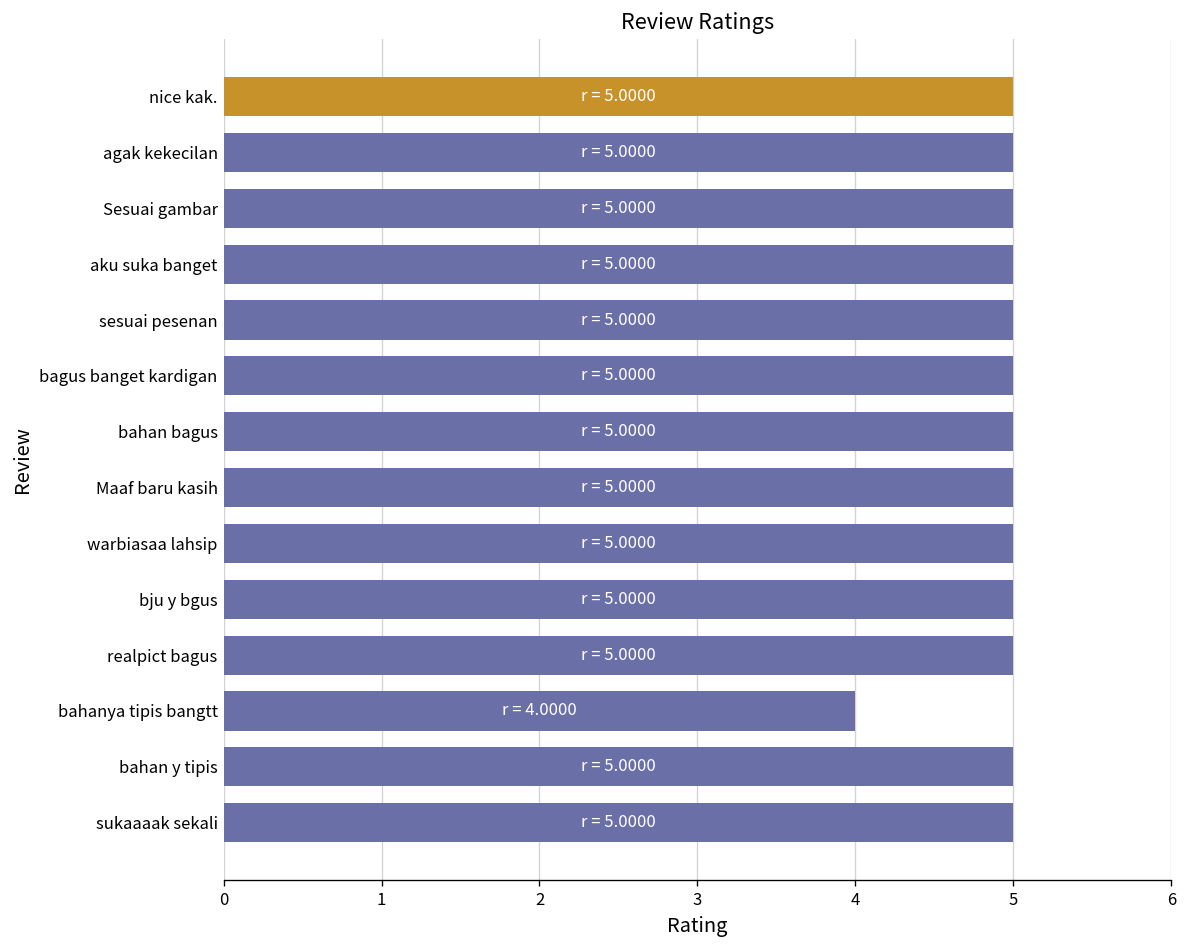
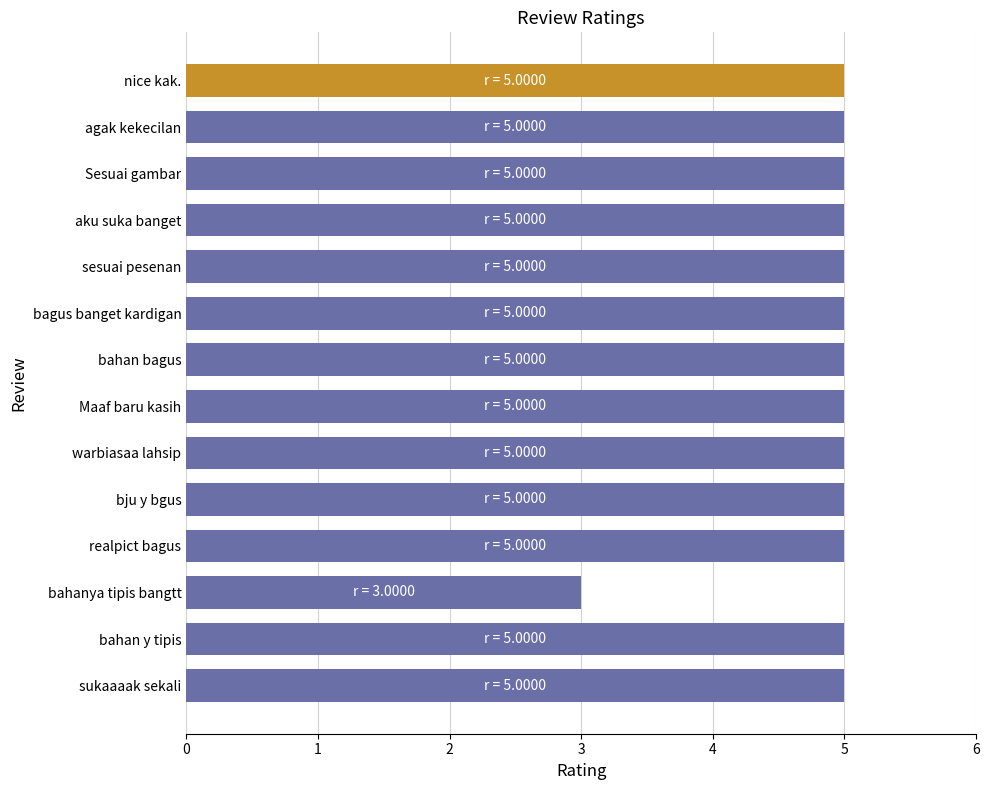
  {
    "nice kak.": 5.0000,
    "agak kekecilan": 5.0000,
    "Sesuai gambar": 5.0000,
    "aku suka banget": 5.0000,
    "sesuai pesenan": 5.0000,
    "bagus banget kardigan": 5.0000,
    "bahan bagus": 5.0000,
    "Maaf baru kasih": 5.0000,
    "warbiasaa lahsip": 5.0000,
    "bju y bgus": 5.0000,
    "realpict bagus": 5.0000,
-   "bahanya tipis bangtt": 4.0000,
+   "bahanya tipis bangtt": 3.0000,
    "bahan y tipis": 5.0000,
    "sukaaaak sekali": 5.0000
  }
